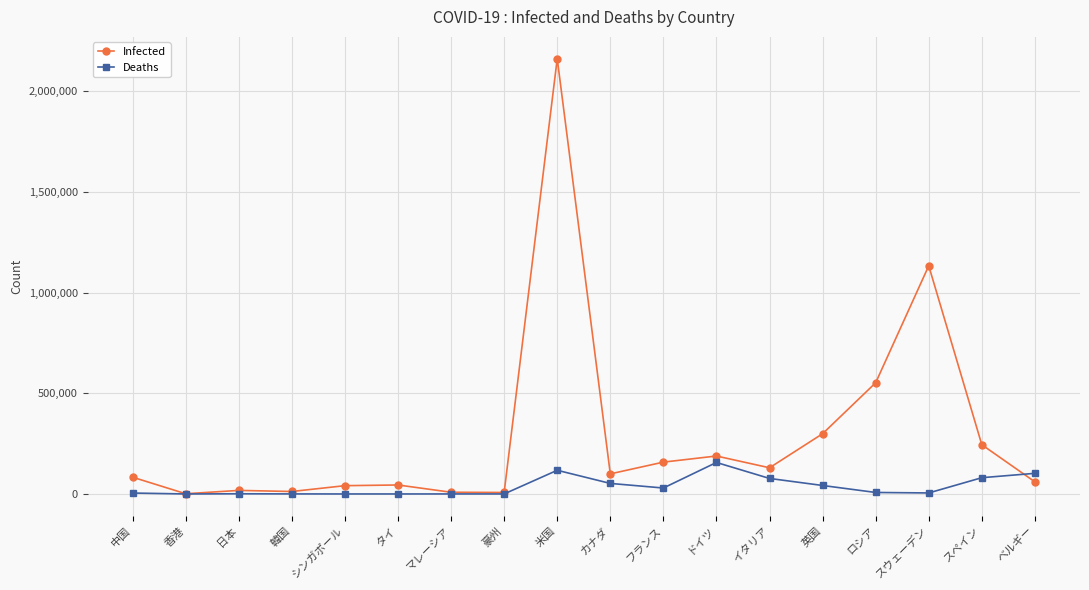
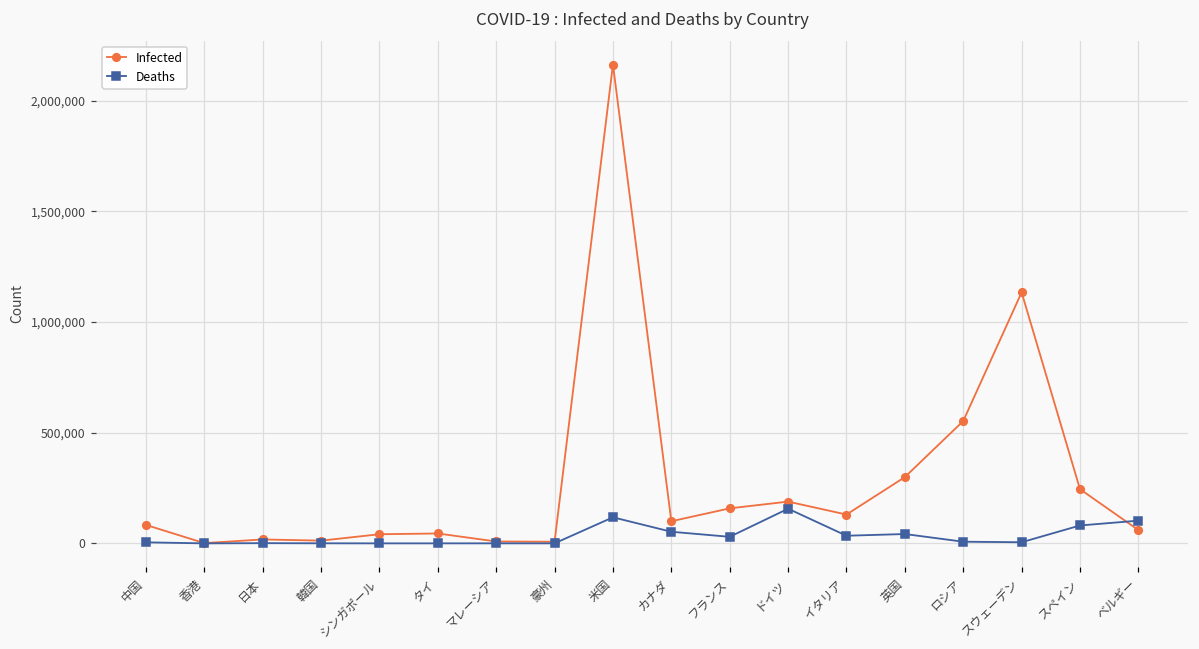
  {
    "Infected": {
      "中国": "80,000",
      "日本": "20,000",
      "シンガポール": "40,000",
      "タイ": "40,000",
      "米国": "2,160,000",
      "カナダ": "100,000",
      "フランス": "160,000",
      "ドイツ": "190,000",
      "イタリア": "130,000",
      "英国": "300,000",
      "ロシア": "550,000",
      "スウェーデン": "1,130,000",
      "スペイン": "240,000",
      "ベルギー": "60,000"
    },
    "Deaths": {
      "中国": "0",
      "日本": "0",
      "シンガポール": "0",
      "タイ": "0",
      "米国": "120,000",
      "カナダ": "50,000",
      "フランス": "30,000",
      "ドイツ": "160,000",
-     "イタリア": "80,000",
+     "イタリア": "30,000",
      "英国": "40,000",
      "ロシア": "10,000",
      "スウェーデン": "10,000",
      "スペイン": "80,000",
      "ベルギー": "100,000"
    }
  }
